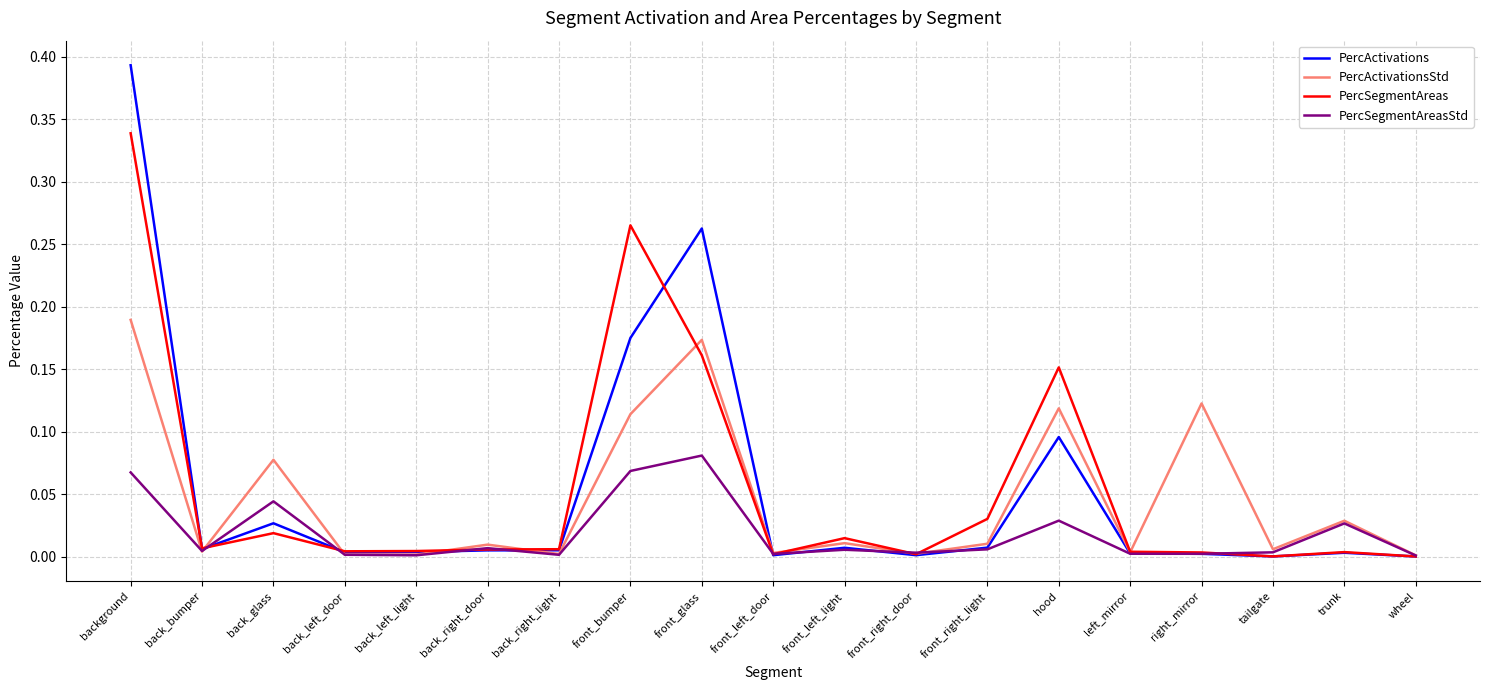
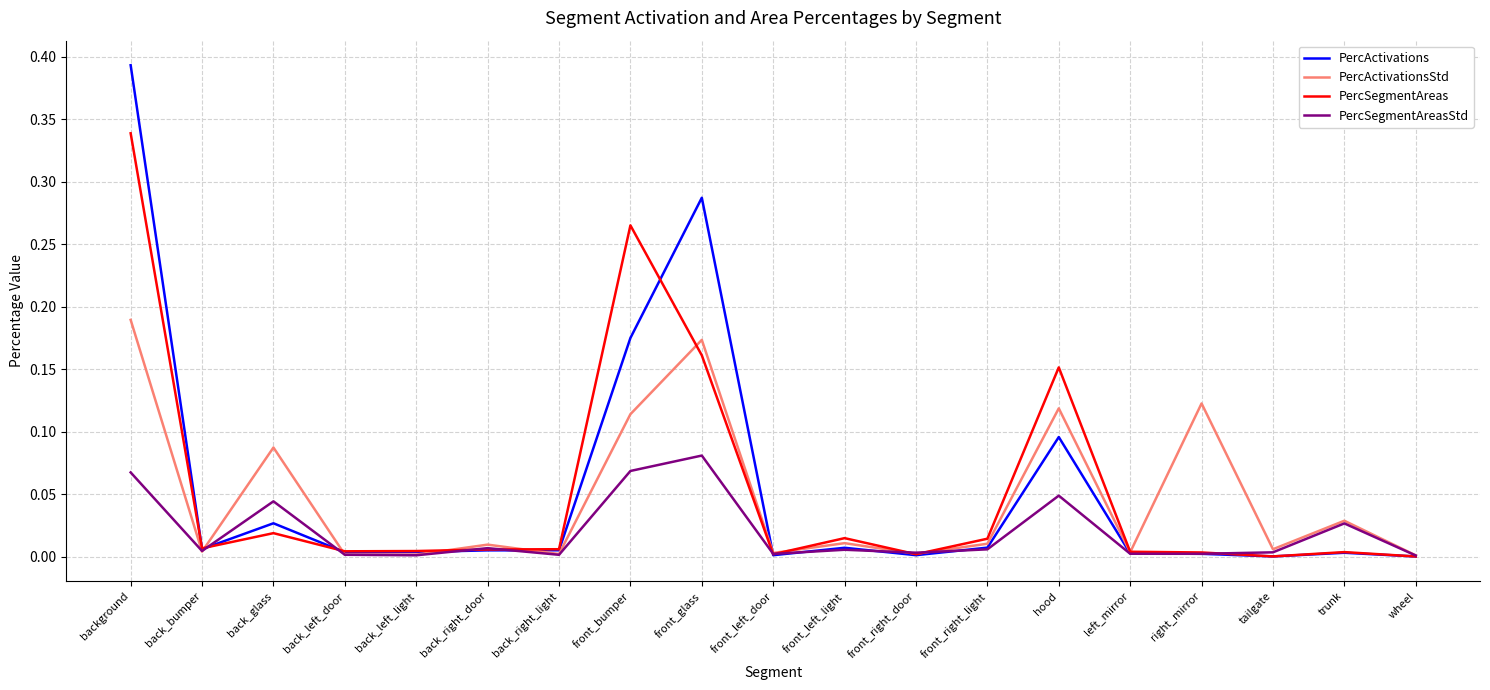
  {
    "PercActivations": {
      "background": 0.393,
      "back_glass": 0.027,
      "front_bumper": 0.175,
-     "front_glass": 0.263,
+     "front_glass": 0.287,
      "hood": 0.096
    },
    "PercActivationsStd": {
      "background": 0.189,
-     "back_glass": 0.077,
+     "back_glass": 0.087,
      "back_right_door": 0.010,
      "front_bumper": 0.114,
      "front_glass": 0.173,
      "front_left_light": 0.011,
      "front_right_light": 0.010,
      "hood": 0.119,
      "right_mirror": 0.123,
      "tailgate": 0.006,
      "trunk": 0.029
    },
    "PercSegmentAreas": {
      "background": 0.339,
      "back_glass": 0.019,
      "front_bumper": 0.265,
      "front_glass": 0.161,
      "front_left_light": 0.015,
-     "front_right_light": 0.030,
+     "front_right_light": 0.014,
      "hood": 0.151
    },
    "PercSegmentAreasStd": {
      "background": 0.067,
      "back_glass": 0.044,
      "front_bumper": 0.068,
      "front_glass": 0.081,
-     "hood": 0.029,
+     "hood": 0.049,
      "tailgate": 0.003,
      "trunk": 0.027
    }
  }
